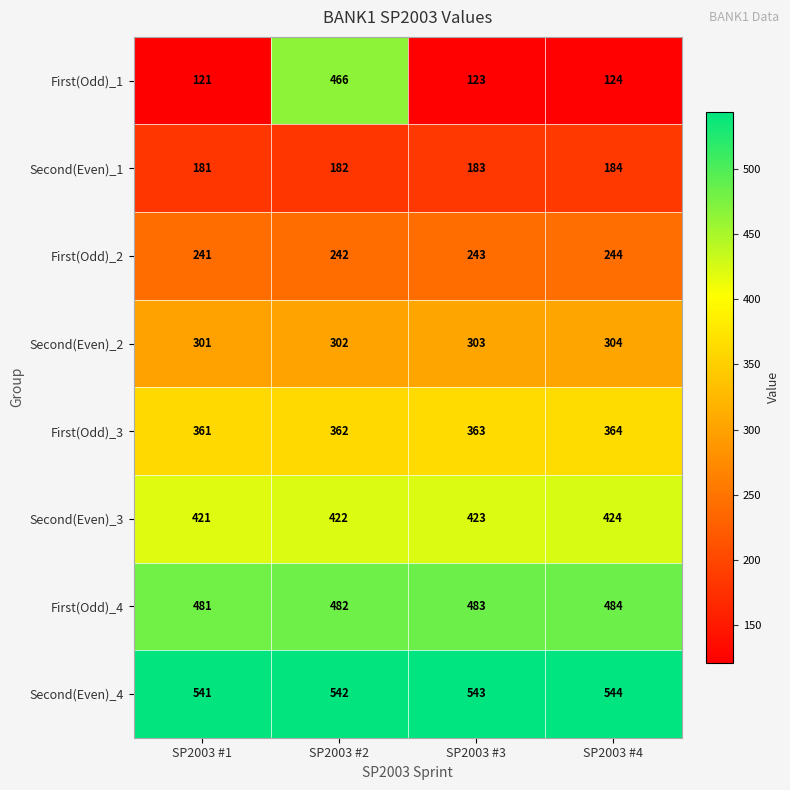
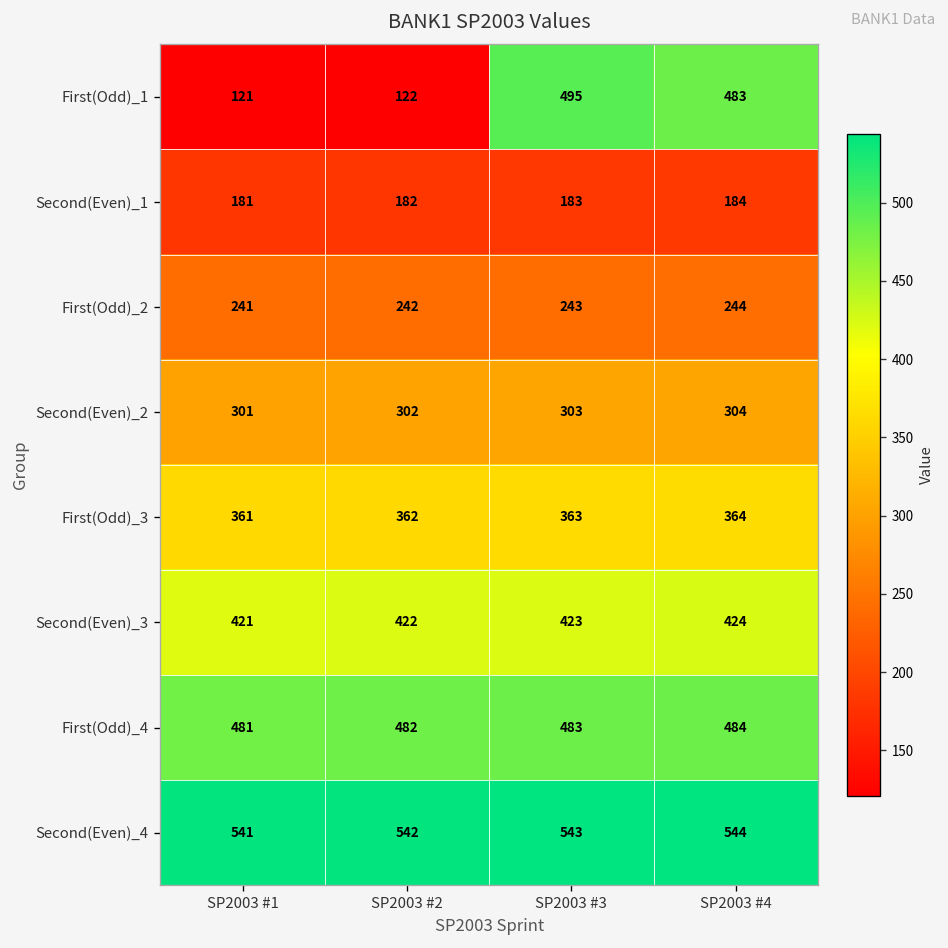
  {
    "First(Odd)_1": {
      "SP2003 #1": 121,
-     "SP2003 #2": 466,
-     "SP2003 #3": 123,
-     "SP2003 #4": 124
+     "SP2003 #2": 122,
+     "SP2003 #3": 495,
+     "SP2003 #4": 483
    },
    "Second(Even)_1": {
      "SP2003 #1": 181,
      "SP2003 #2": 182,
      "SP2003 #3": 183,
      "SP2003 #4": 184
    },
    "First(Odd)_2": {
      "SP2003 #1": 241,
      "SP2003 #2": 242,
      "SP2003 #3": 243,
      "SP2003 #4": 244
    },
    "Second(Even)_2": {
      "SP2003 #1": 301,
      "SP2003 #2": 302,
      "SP2003 #3": 303,
      "SP2003 #4": 304
    },
    "First(Odd)_3": {
      "SP2003 #1": 361,
      "SP2003 #2": 362,
      "SP2003 #3": 363,
      "SP2003 #4": 364
    },
    "Second(Even)_3": {
      "SP2003 #1": 421,
      "SP2003 #2": 422,
      "SP2003 #3": 423,
      "SP2003 #4": 424
    },
    "First(Odd)_4": {
      "SP2003 #1": 481,
      "SP2003 #2": 482,
      "SP2003 #3": 483,
      "SP2003 #4": 484
    },
    "Second(Even)_4": {
      "SP2003 #1": 541,
      "SP2003 #2": 542,
      "SP2003 #3": 543,
      "SP2003 #4": 544
    }
  }
